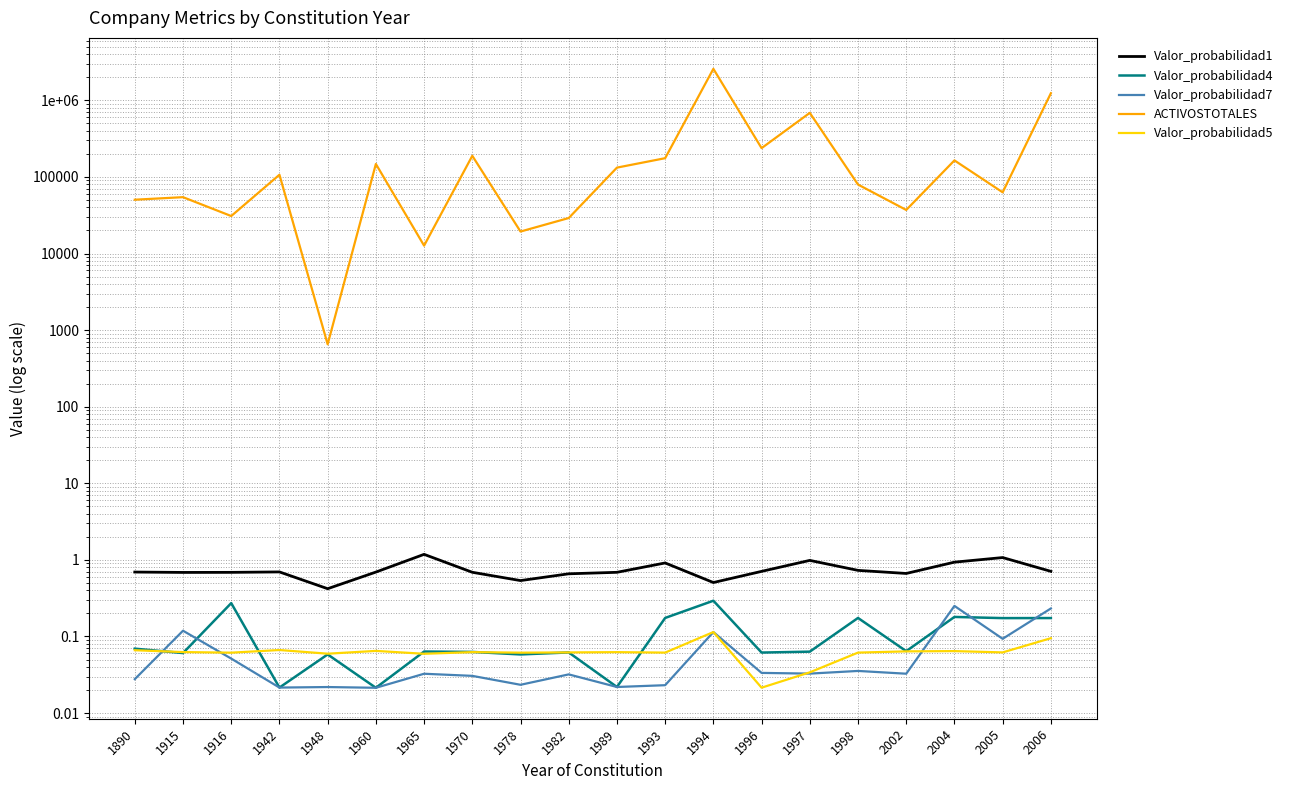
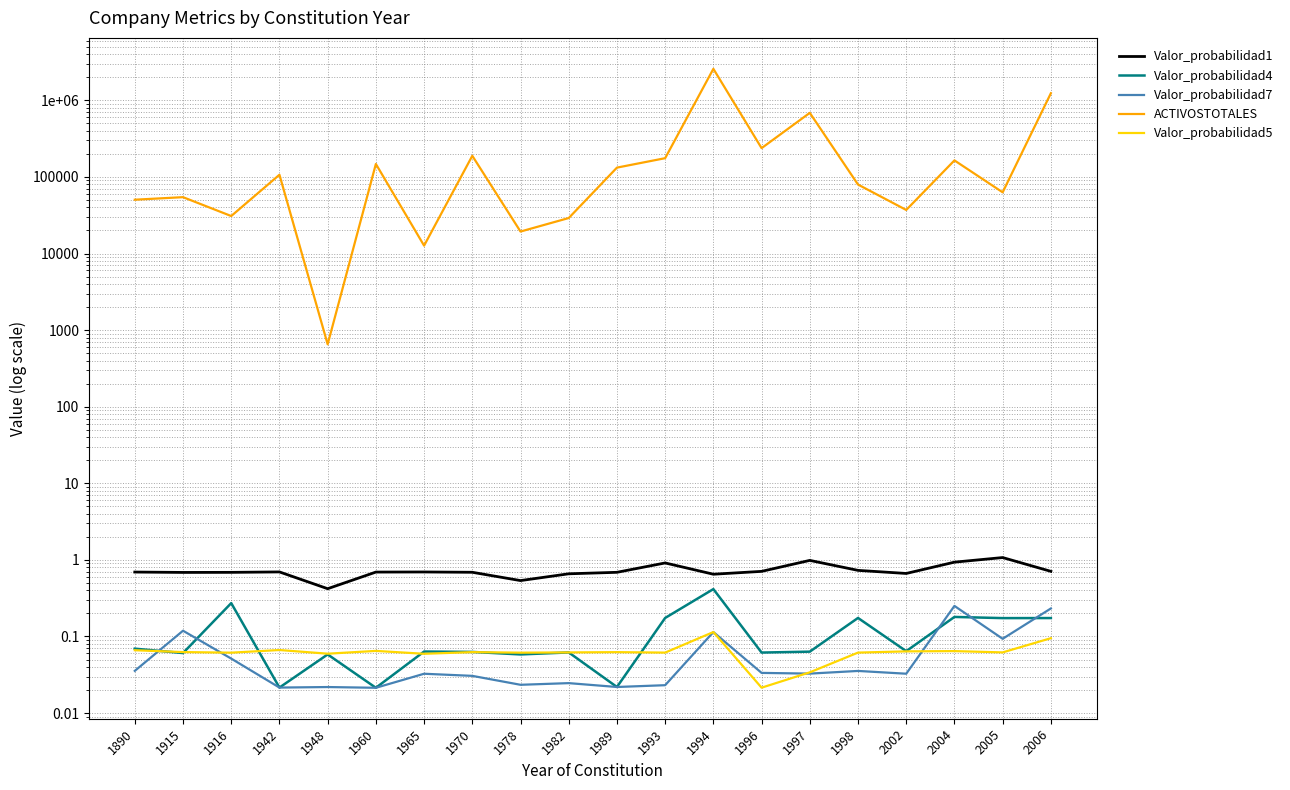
  {
    "Valor_probabilidad1": {
      "1890": 0.7,
      "1915": 0.7,
      "1916": 0.7,
      "1942": 0.7,
      "1948": 0.4,
      "1960": 0.7,
-     "1965": 1.2,
+     "1965": 0.7,
      "1970": 0.7,
      "1978": 0.5,
      "1982": 0.7,
      "1989": 0.7,
      "1993": 0.9,
-     "1994": 0.5,
+     "1994": 0.6,
      "1996": 0.7,
      "1997": 1.0,
      "1998": 0.7,
      "2002": 0.7,
      "2004": 0.9,
      "2005": 1.1,
      "2006": 0.7
    },
    "Valor_probabilidad4": {
      "1916": 0.27,
      "1993": 0.17,
-     "1994": 0.29,
+     "1994": 0.4,
      "1996": 0.06,
      "1997": 0.06,
      "1998": 0.17,
      "2004": 0.18,
      "2005": 0.17,
      "2006": 0.17
    },
    "Valor_probabilidad7": {
-     "1890": 0.028,
+     "1890": 0.04,
      "1915": 0.12,
      "1916": 0.05,
      "1948": 0.022,
      "1965": 0.033,
      "1970": 0.031,
      "1978": 0.023,
-     "1982": 0.032,
+     "1982": 0.025,
      "1993": 0.023,
      "1996": 0.03,
      "1998": 0.04,
      "2002": 0.033,
      "2004": 0.25,
      "2005": 0.09,
      "2006": 0.23
    }
  }
